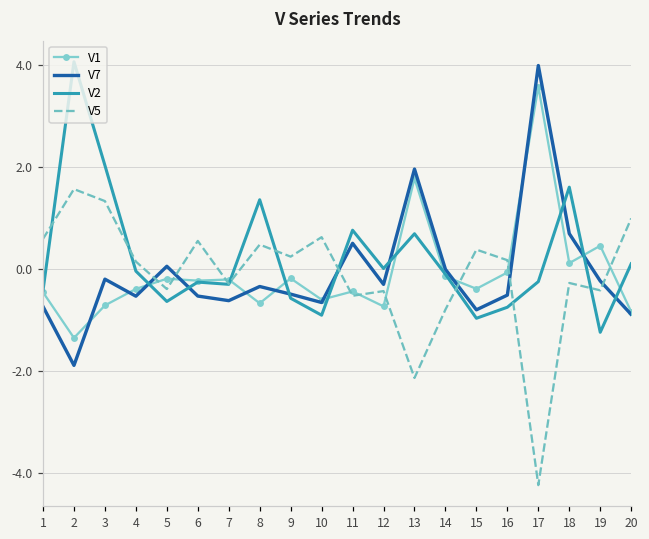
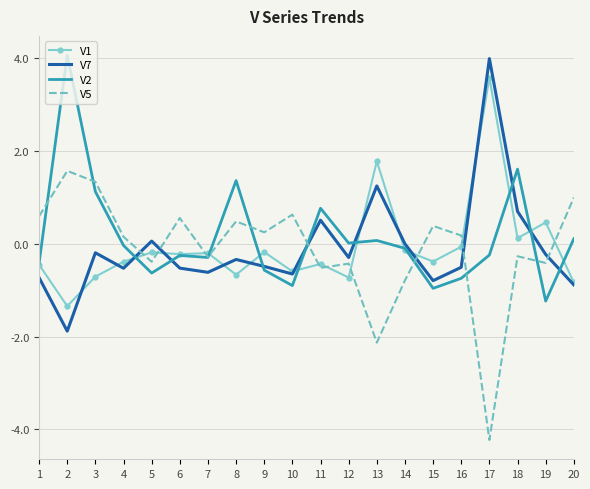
  {
    "V7": {
      "1": -0.7,
      "2": -1.9,
      "3": -0.2,
      "4": -0.5,
      "5": 0.1,
      "6": -0.5,
      "7": -0.6,
      "8": -0.3,
      "9": -0.5,
      "10": -0.7,
      "11": 0.5,
      "12": -0.3,
-     "13": 2.0,
+     "13": 1.2,
      "14": 0.0,
      "15": -0.8,
      "16": -0.5,
      "17": 4.0,
      "18": 0.7,
      "19": -0.2
    },
    "V2": {
-     "3": 2.0,
+     "3": 1.1,
      "4": 0.0,
      "5": -0.6,
      "8": 1.4,
      "9": -0.6,
      "10": -0.9,
      "11": 0.8,
      "12": 0.0,
-     "13": 0.7,
+     "13": 0.1,
      "15": -1.0,
      "16": -0.7,
      "17": -0.2,
      "18": 1.6,
      "19": -1.2,
      "20": 0.1
    }
  }
